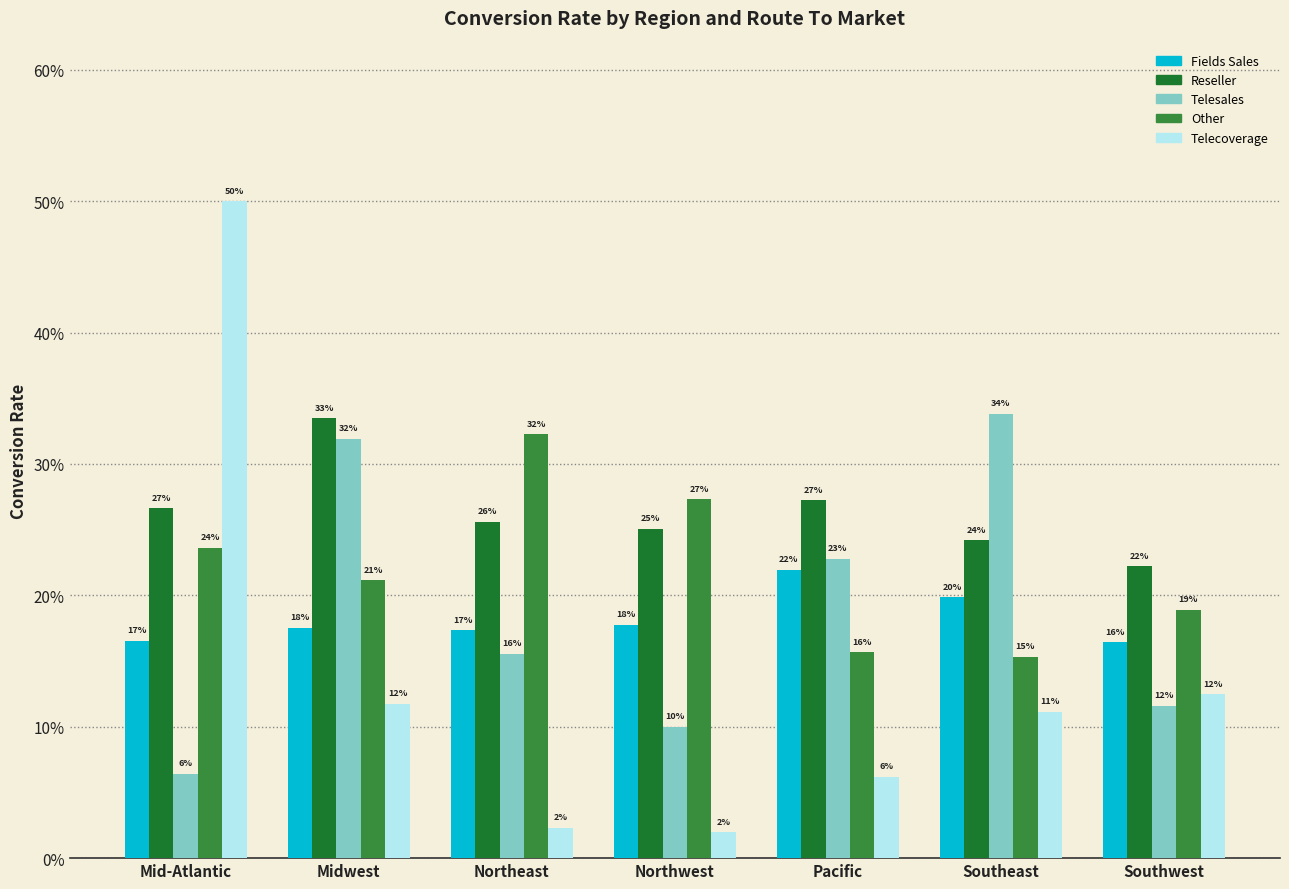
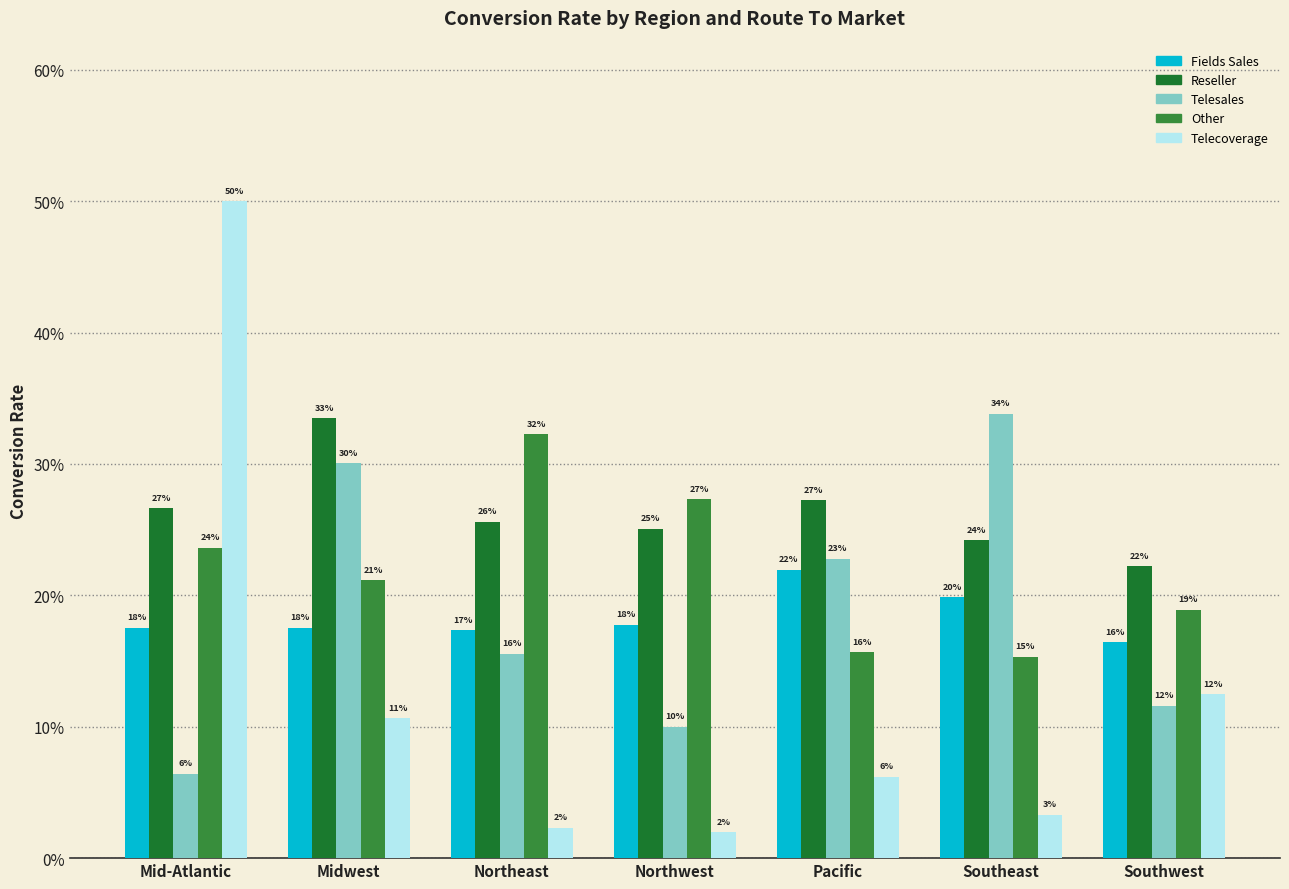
  {
    "Fields Sales": {
-     "Mid-Atlantic": "17%",
+     "Mid-Atlantic": "18%",
      "Midwest": "18%",
      "Northeast": "17%",
      "Northwest": "18%",
      "Pacific": "22%",
      "Southeast": "20%",
      "Southwest": "16%"
    },
    "Telesales": {
      "Mid-Atlantic": "6%",
-     "Midwest": "32%",
+     "Midwest": "30%",
      "Northeast": "16%",
      "Northwest": "10%",
      "Pacific": "23%",
      "Southeast": "34%",
      "Southwest": "12%"
    },
    "Telecoverage": {
      "Mid-Atlantic": "50%",
-     "Midwest": "12%",
+     "Midwest": "11%",
      "Northeast": "2%",
      "Northwest": "2%",
      "Pacific": "6%",
-     "Southeast": "11%",
+     "Southeast": "3%",
      "Southwest": "12%"
    }
  }
